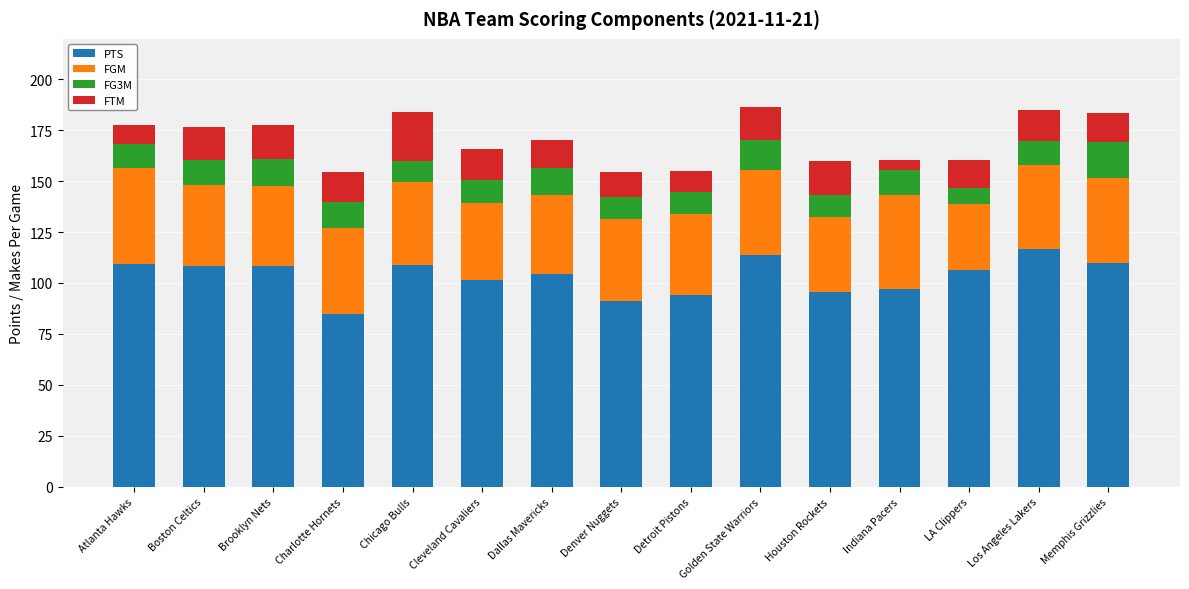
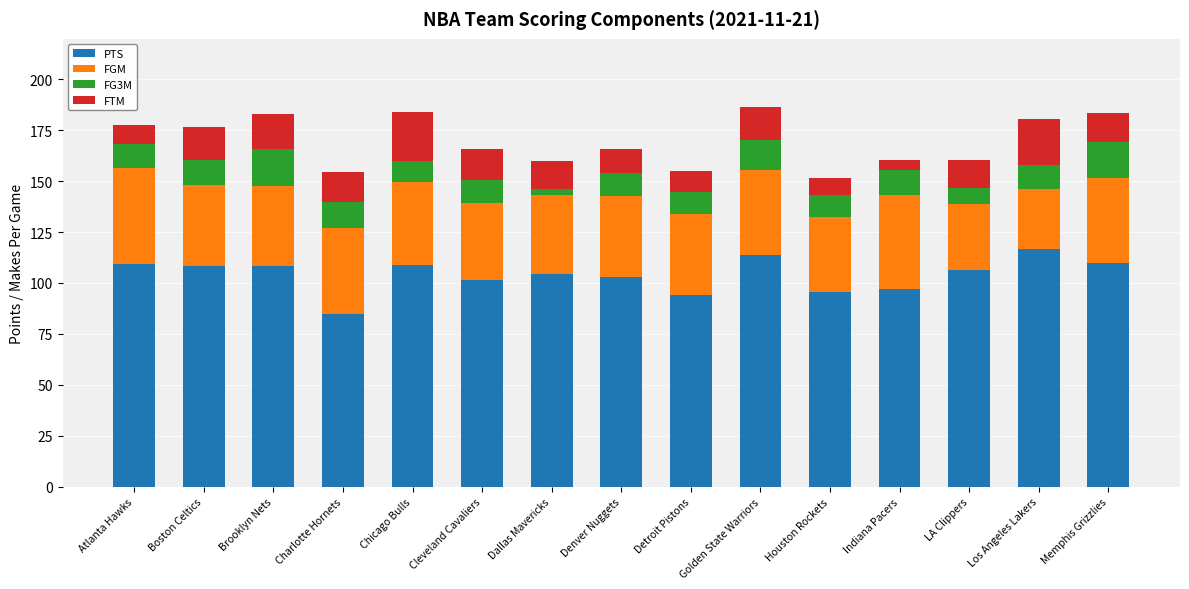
  {
    "PTS": {
      "Atlanta Hawks": 109,
      "Boston Celtics": 108,
      "Brooklyn Nets": 108,
      "Charlotte Hornets": 85,
      "Chicago Bulls": 109,
      "Cleveland Cavaliers": 102,
      "Dallas Mavericks": 105,
-     "Denver Nuggets": 91,
+     "Denver Nuggets": 103,
      "Detroit Pistons": 94,
      "Golden State Warriors": 114,
      "Houston Rockets": 96,
      "Indiana Pacers": 97,
      "LA Clippers": 107,
      "Los Angeles Lakers": 117,
      "Memphis Grizzlies": 110
    },
    "FGM": {
      "Atlanta Hawks": 47,
      "Boston Celtics": 40,
      "Brooklyn Nets": 39,
      "Charlotte Hornets": 42,
      "Chicago Bulls": 41,
      "Cleveland Cavaliers": 38,
      "Dallas Mavericks": 39,
      "Denver Nuggets": 40,
      "Detroit Pistons": 40,
      "Golden State Warriors": 42,
      "Houston Rockets": 37,
      "Indiana Pacers": 47,
      "LA Clippers": 32,
-     "Los Angeles Lakers": 41,
+     "Los Angeles Lakers": 30,
      "Memphis Grizzlies": 42
    },
    "FG3M": {
      "Atlanta Hawks": 12,
      "Boston Celtics": 12,
-     "Brooklyn Nets": 13,
+     "Brooklyn Nets": 18,
      "Charlotte Hornets": 13,
      "Chicago Bulls": 10,
      "Cleveland Cavaliers": 11,
-     "Dallas Mavericks": 13,
+     "Dallas Mavericks": 3,
      "Denver Nuggets": 11,
      "Detroit Pistons": 11,
      "Golden State Warriors": 15,
      "Houston Rockets": 11,
      "Indiana Pacers": 12,
      "LA Clippers": 8,
      "Los Angeles Lakers": 12,
      "Memphis Grizzlies": 18
    },
    "FTM": {
      "Atlanta Hawks": 10,
      "Boston Celtics": 17,
      "Brooklyn Nets": 17,
      "Charlotte Hornets": 15,
      "Chicago Bulls": 24,
      "Cleveland Cavaliers": 15,
      "Dallas Mavericks": 14,
      "Denver Nuggets": 12,
      "Detroit Pistons": 10,
      "Golden State Warriors": 16,
-     "Houston Rockets": 17,
+     "Houston Rockets": 8,
      "Indiana Pacers": 5,
      "LA Clippers": 14,
-     "Los Angeles Lakers": 15,
+     "Los Angeles Lakers": 23,
      "Memphis Grizzlies": 14
    }
  }
